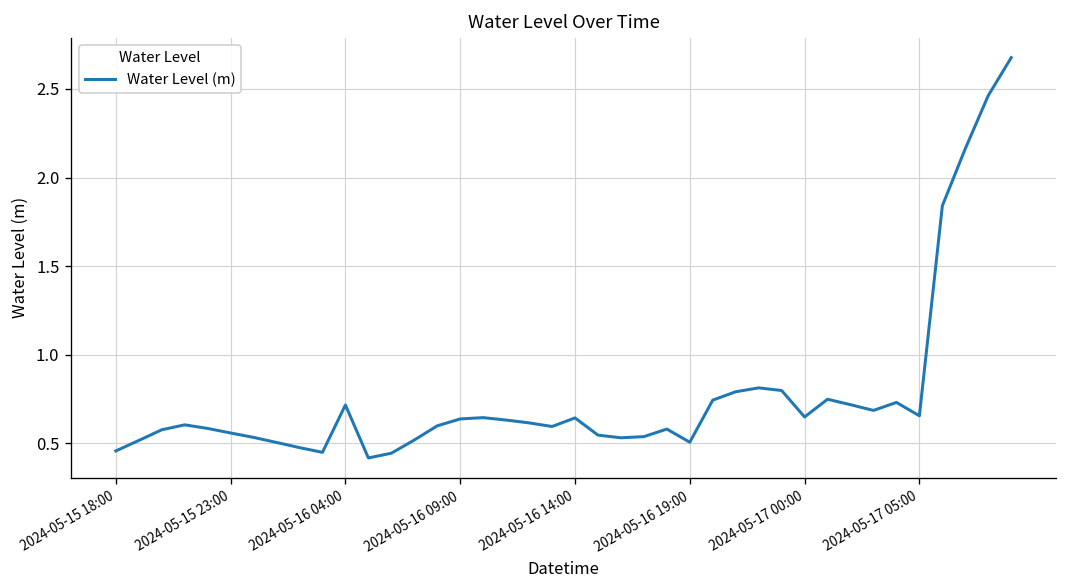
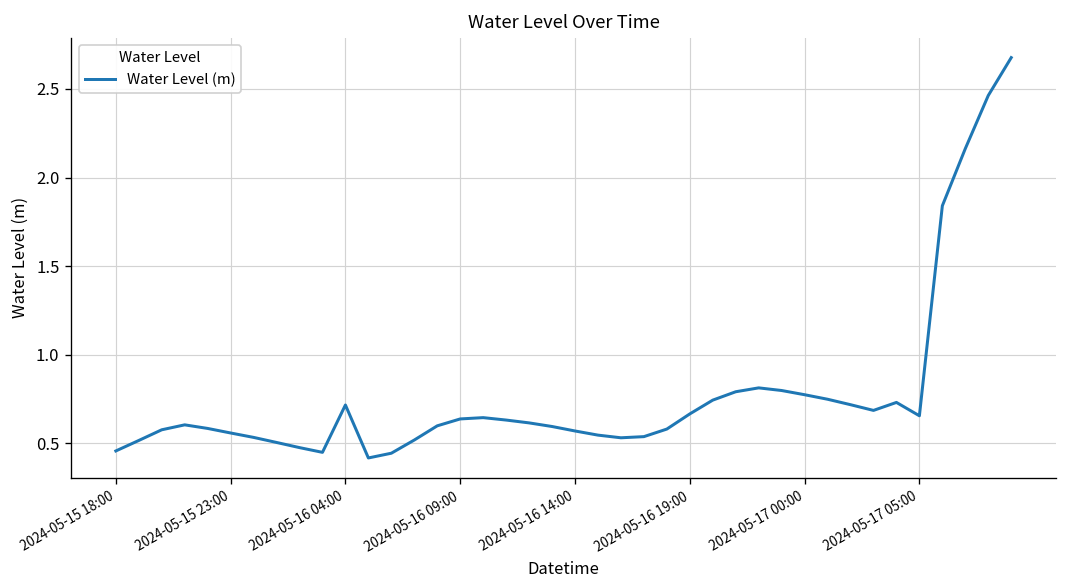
  {
    "2024-05-15 18:00": 0.46,
    "2024-05-15 23:00": 0.56,
    "2024-05-16 04:00": 0.72,
    "2024-05-16 09:00": 0.64,
-   "2024-05-16 14:00": 0.64,
-   "2024-05-16 19:00": 0.51,
-   "2024-05-17 00:00": 0.65,
+   "2024-05-16 14:00": 0.57,
+   "2024-05-16 19:00": 0.67,
+   "2024-05-17 00:00": 0.77,
    "2024-05-17 05:00": 0.66
  }
